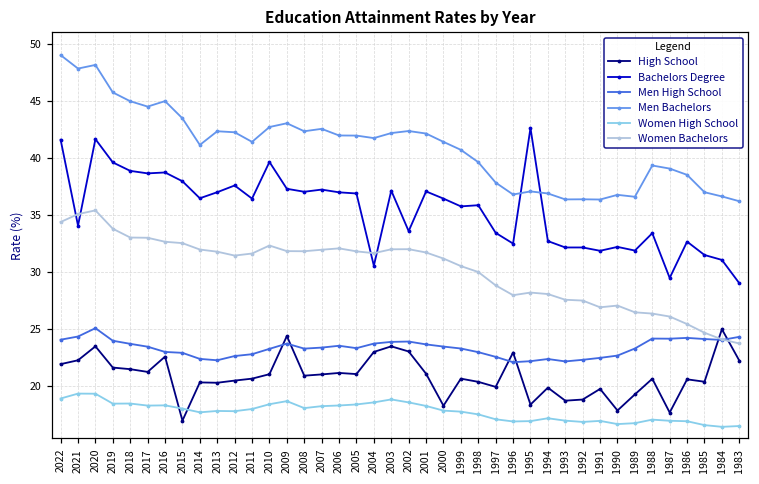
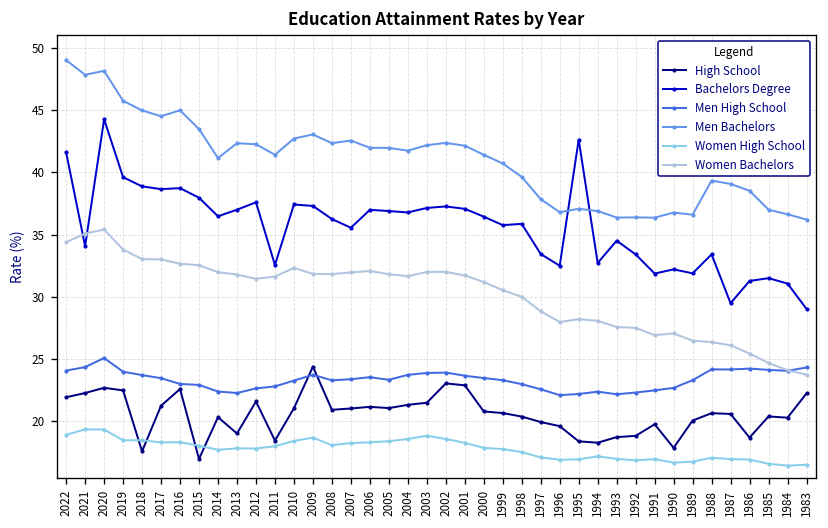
  {
    "High School": {
      "2022": 21.9,
      "2021": 22.3,
-     "2020": 23.5,
-     "2019": 21.6,
-     "2018": 21.5,
+     "2020": 22.7,
+     "2019": 22.5,
+     "2018": 17.6,
      "2017": 21.3,
      "2016": 22.6,
      "2015": 17.0,
      "2014": 20.3,
-     "2013": 20.3,
-     "2012": 20.5,
-     "2011": 20.7,
+     "2013": 19.0,
+     "2012": 21.6,
+     "2011": 18.5,
      "2010": 21.1,
      "2009": 24.4,
      "2008": 20.9,
      "2007": 21.0,
      "2006": 21.2,
      "2005": 21.1,
-     "2004": 23.0,
-     "2003": 23.5,
+     "2004": 21.3,
+     "2003": 21.5,
      "2002": 23.1,
-     "2001": 21.1,
-     "2000": 18.3,
+     "2001": 22.9,
+     "2000": 20.8,
      "1999": 20.7,
      "1998": 20.4,
      "1997": 20.0,
-     "1996": 23.0,
+     "1996": 19.6,
      "1995": 18.4,
-     "1994": 19.9,
+     "1994": 18.3,
      "1993": 18.7,
      "1992": 18.8,
      "1991": 19.8,
      "1990": 17.9,
-     "1989": 19.3,
+     "1989": 20.1,
      "1988": 20.7,
-     "1987": 17.7,
-     "1986": 20.6,
+     "1987": 20.6,
+     "1986": 18.7,
      "1985": 20.4,
-     "1984": 25.0,
+     "1984": 20.3,
      "1983": 22.3
    },
    "Bachelors Degree": {
      "2022": 41.6,
      "2021": 34.1,
-     "2020": 41.7,
+     "2020": 44.3,
      "2019": 39.6,
      "2018": 38.9,
      "2017": 38.7,
      "2016": 38.7,
      "2015": 38.0,
      "2014": 36.5,
      "2013": 37.0,
      "2012": 37.6,
-     "2011": 36.4,
-     "2010": 39.7,
+     "2011": 32.6,
+     "2010": 37.4,
      "2009": 37.3,
-     "2008": 37.0,
-     "2007": 37.2,
+     "2008": 36.3,
+     "2007": 35.6,
      "2006": 37.0,
      "2005": 36.9,
-     "2004": 30.6,
+     "2004": 36.8,
      "2003": 37.1,
-     "2002": 33.6,
+     "2002": 37.3,
      "2001": 37.1,
      "2000": 36.4,
      "1999": 35.8,
      "1998": 35.9,
      "1997": 33.4,
      "1996": 32.5,
      "1995": 42.6,
      "1994": 32.7,
-     "1993": 32.2,
-     "1992": 32.2,
+     "1993": 34.5,
+     "1992": 33.4,
      "1991": 31.9,
      "1990": 32.2,
      "1989": 31.9,
      "1988": 33.4,
      "1987": 29.5,
-     "1986": 32.7,
+     "1986": 31.3,
      "1985": 31.5,
      "1984": 31.1,
      "1983": 29.0
    }
  }
